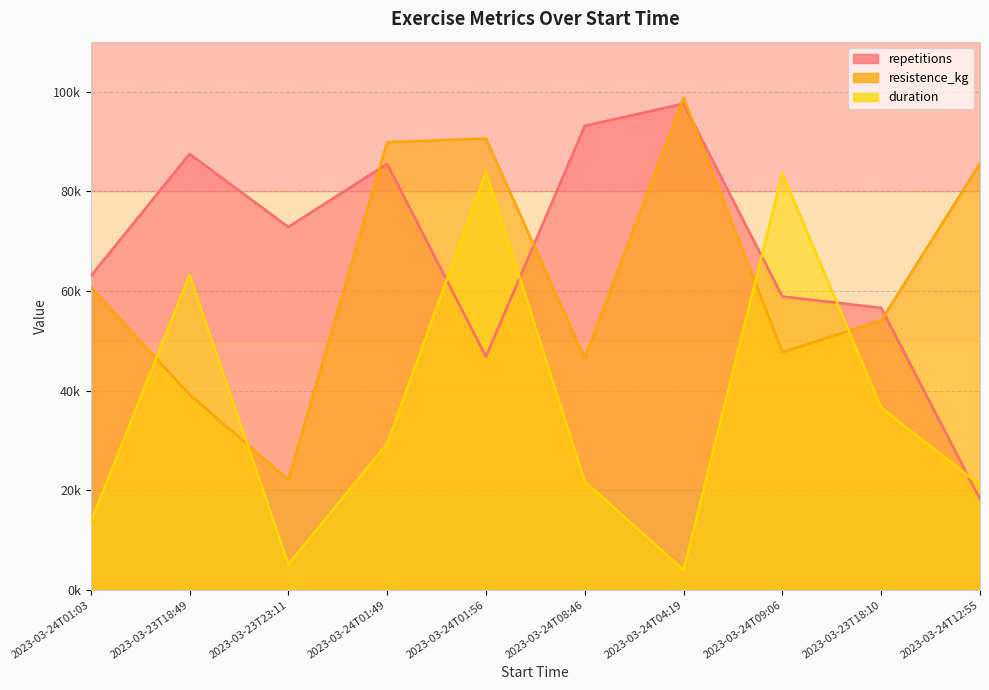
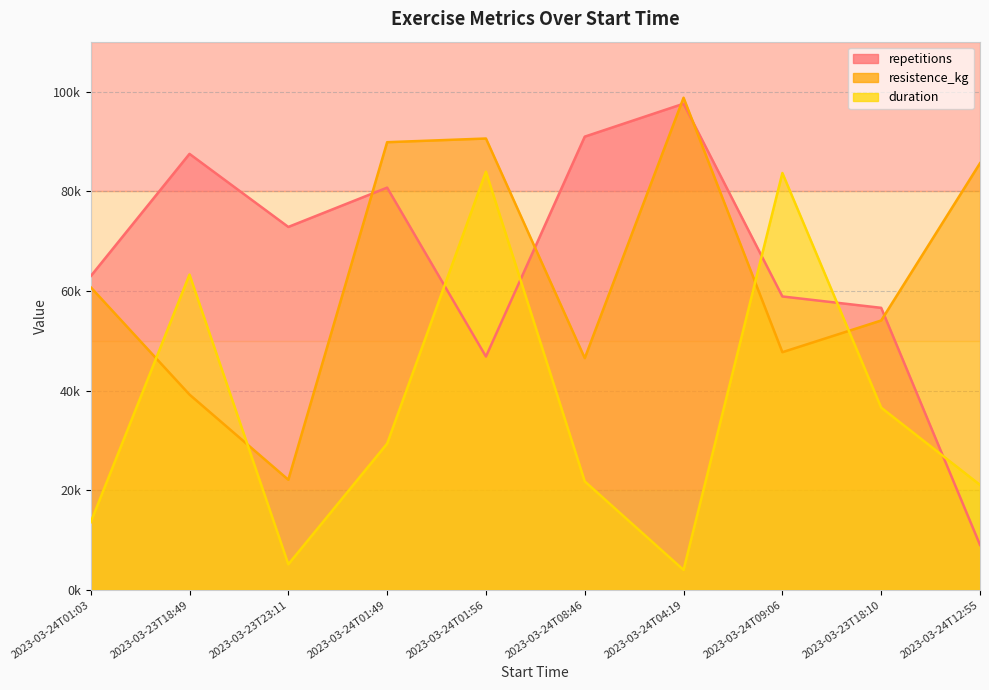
  {
    "repetitions": {
      "2023-03-24T01:03": 63000,
      "2023-03-23T18:49": 87000,
      "2023-03-23T23:11": 73000,
-     "2023-03-24T01:49": 85000,
+     "2023-03-24T01:49": 81000,
      "2023-03-24T01:56": 47000,
-     "2023-03-24T08:46": 93000,
+     "2023-03-24T08:46": 91000,
      "2023-03-24T04:19": 98000,
      "2023-03-24T09:06": 59000,
      "2023-03-23T18:10": 57000,
-     "2023-03-24T12:55": 18000
+     "2023-03-24T12:55": 9000
    }
  }
